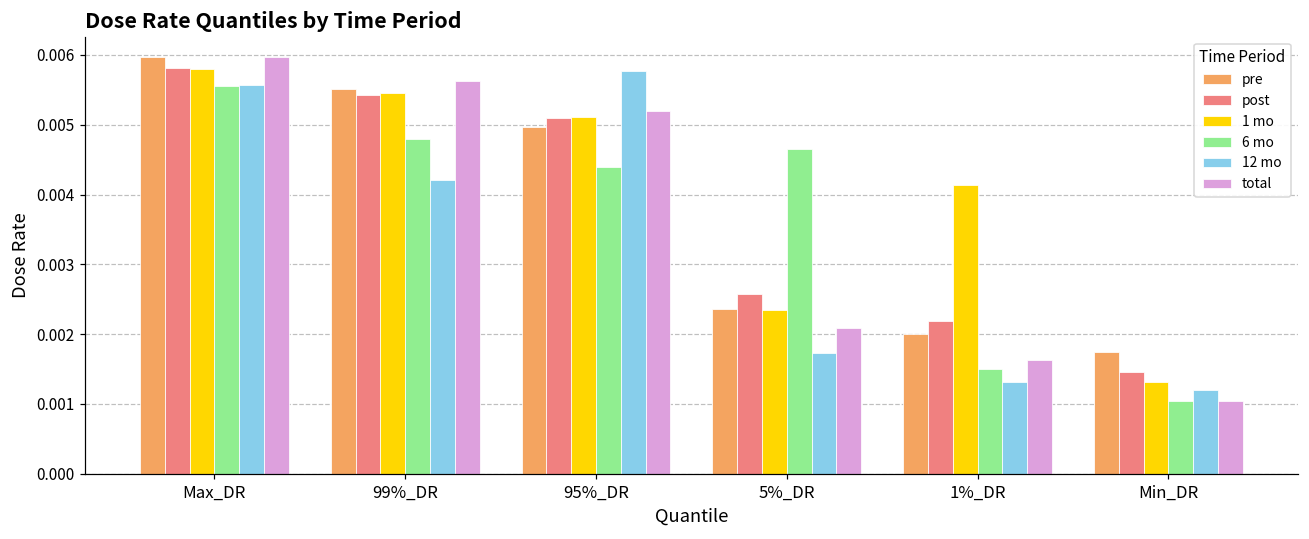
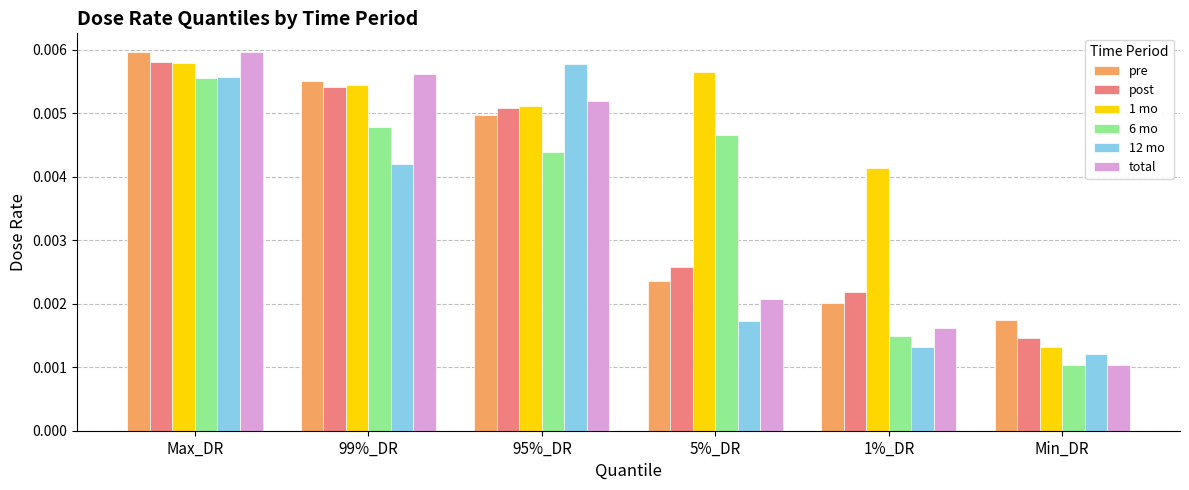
  {
    "1 mo": {
      "Max_DR": 0.0058,
      "99%_DR": 0.0055,
      "95%_DR": 0.0051,
-     "5%_DR": 0.0023,
+     "5%_DR": 0.0057,
      "1%_DR": 0.0041,
      "Min_DR": 0.0013
    },
    "6 mo": {
      "Max_DR": 0.0056,
      "99%_DR": 0.0048,
      "95%_DR": 0.0044,
      "5%_DR": 0.0047,
      "1%_DR": 0.0015,
      "Min_DR": 0.0010
    },
    "12 mo": {
      "Max_DR": 0.0056,
      "99%_DR": 0.0042,
      "95%_DR": 0.0058,
      "5%_DR": 0.0017,
      "1%_DR": 0.0013,
      "Min_DR": 0.0012
    },
    "total": {
      "Max_DR": 0.0060,
      "99%_DR": 0.0056,
      "95%_DR": 0.0052,
      "5%_DR": 0.0021,
      "1%_DR": 0.0016,
      "Min_DR": 0.0010
    }
  }
